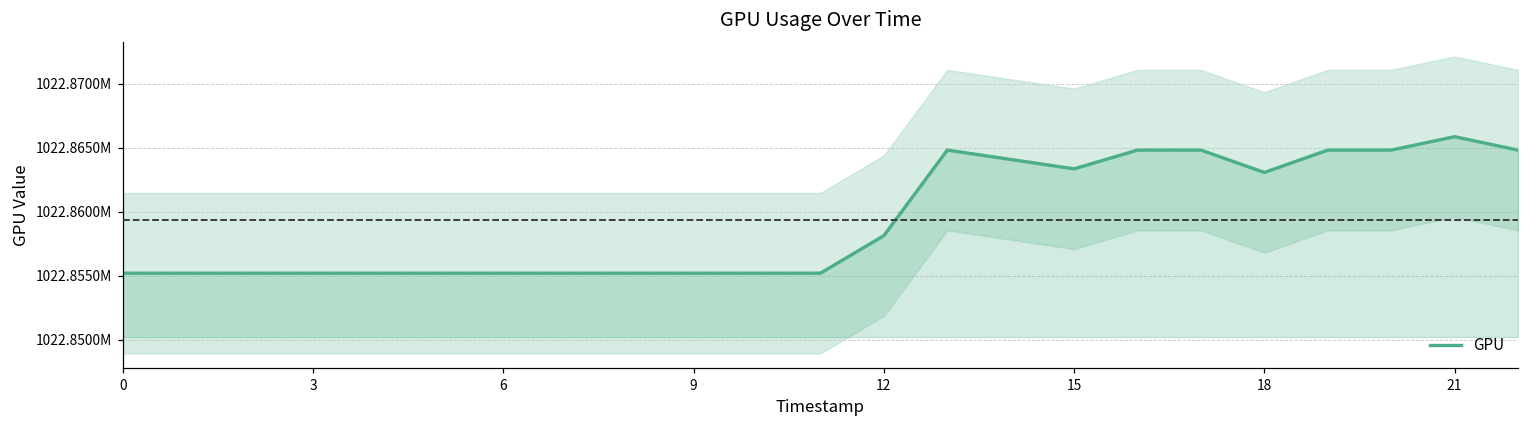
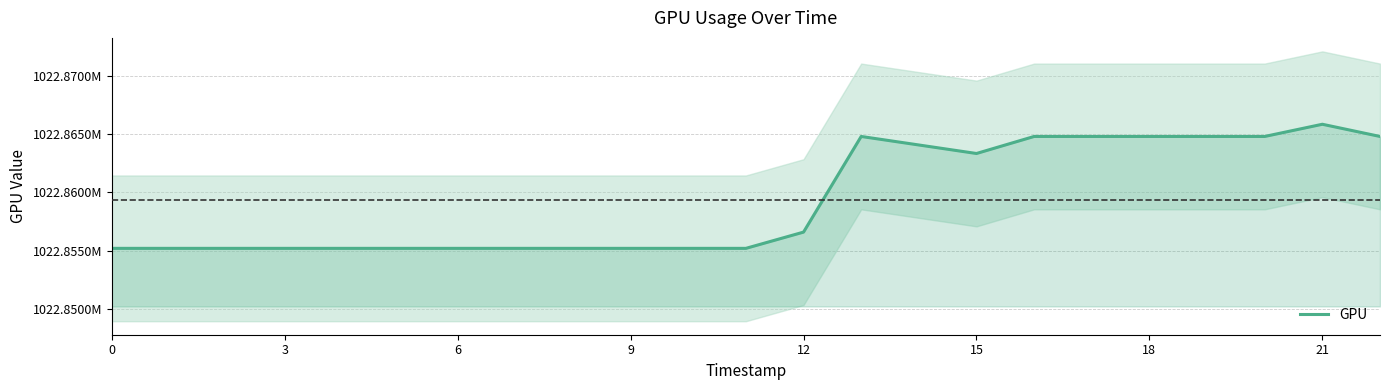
  {
    "GPU": {
      "0": 1022855200,
      "3": 1022855200,
      "6": 1022855200,
      "9": 1022855200,
-     "12": 1022858100,
+     "12": 1022856600,
      "15": 1022863400,
-     "18": 1022863100,
+     "18": 1022864800,
      "21": 1022865900
    }
  }
